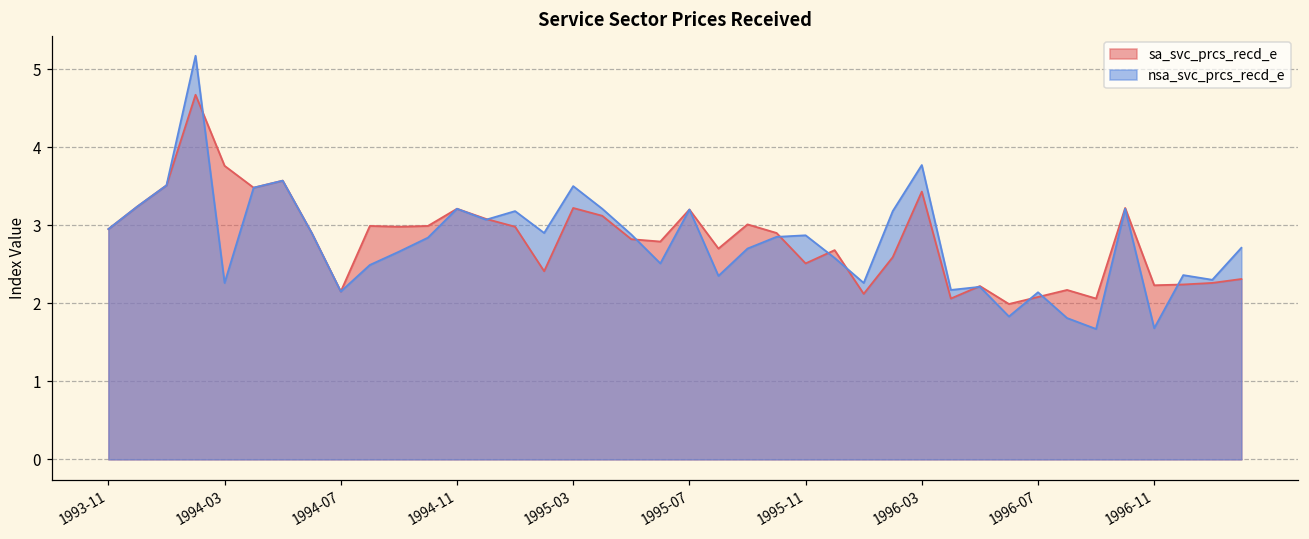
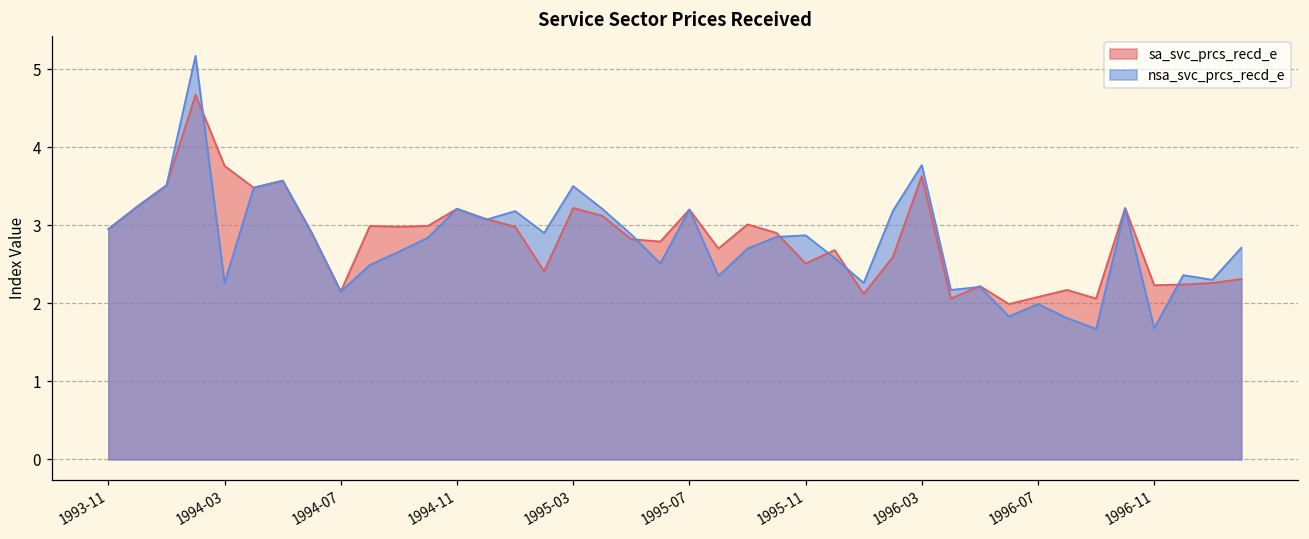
  {
    "sa_svc_prcs_recd_e": {
      "1994-03": 3.8,
      "1995-03": 3.2,
      "1995-11": 2.5,
-     "1996-03": 3.4,
+     "1996-03": 3.6,
      "1996-07": 2.1,
      "1996-11": 2.2
    },
    "nsa_svc_prcs_recd_e": {
      "1994-03": 2.3,
      "1995-03": 3.5,
      "1995-11": 2.9,
      "1996-03": 3.8,
-     "1996-07": 2.1,
+     "1996-07": 2.0,
      "1996-11": 1.7
    }
  }
